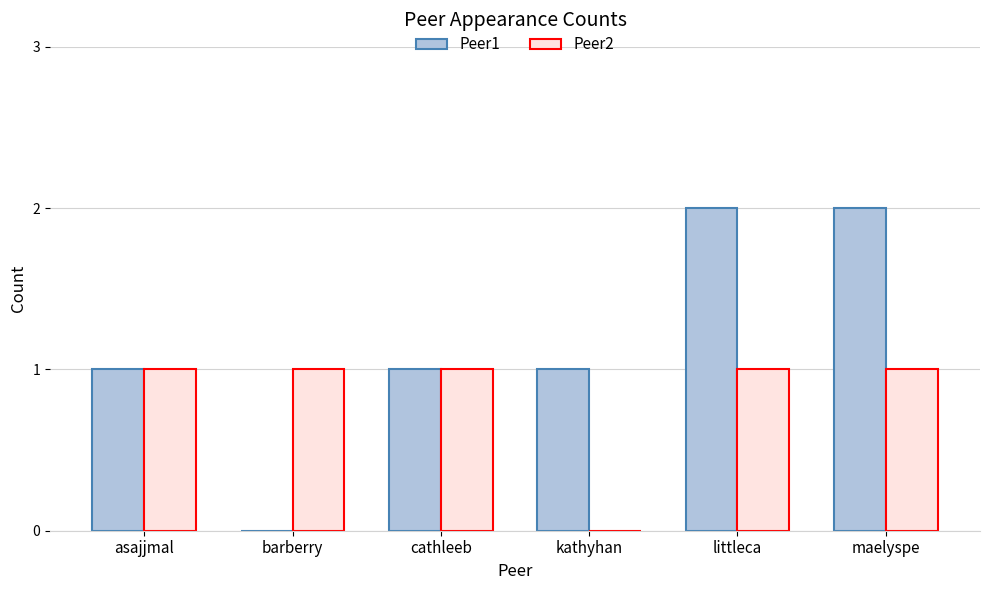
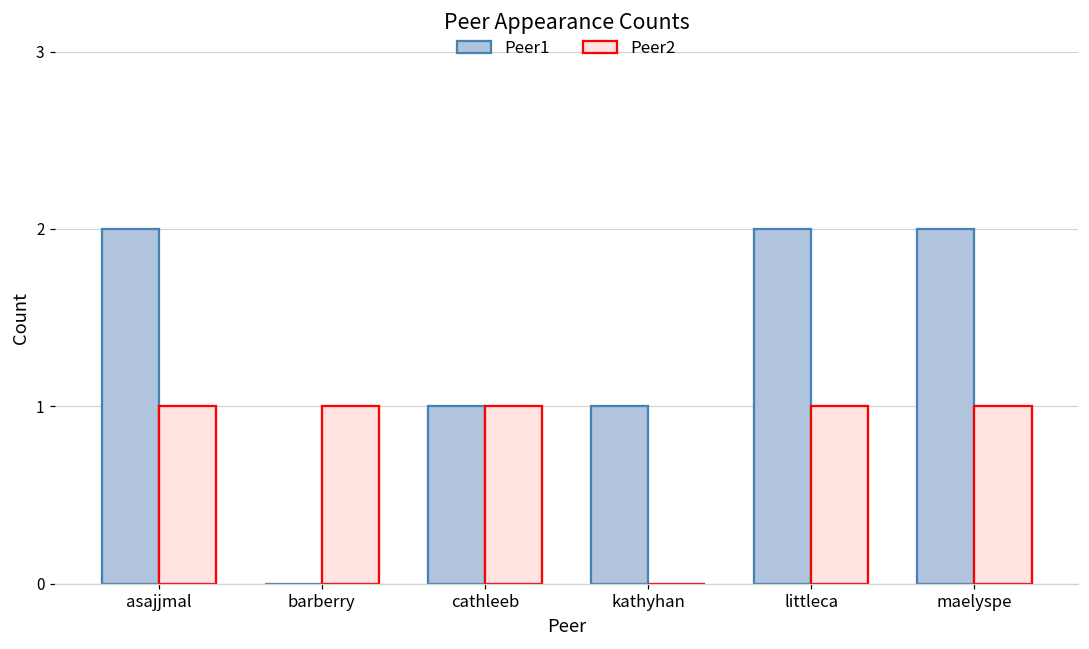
  {
    "Peer1": {
-     "asajjmal": 1,
+     "asajjmal": 2,
      "barberry": 0,
      "cathleeb": 1,
      "kathyhan": 1,
      "littleca": 2,
      "maelyspe": 2
    },
    "Peer2": {
      "asajjmal": 1,
      "barberry": 1,
      "cathleeb": 1,
      "kathyhan": 0,
      "littleca": 1,
      "maelyspe": 1
    }
  }
